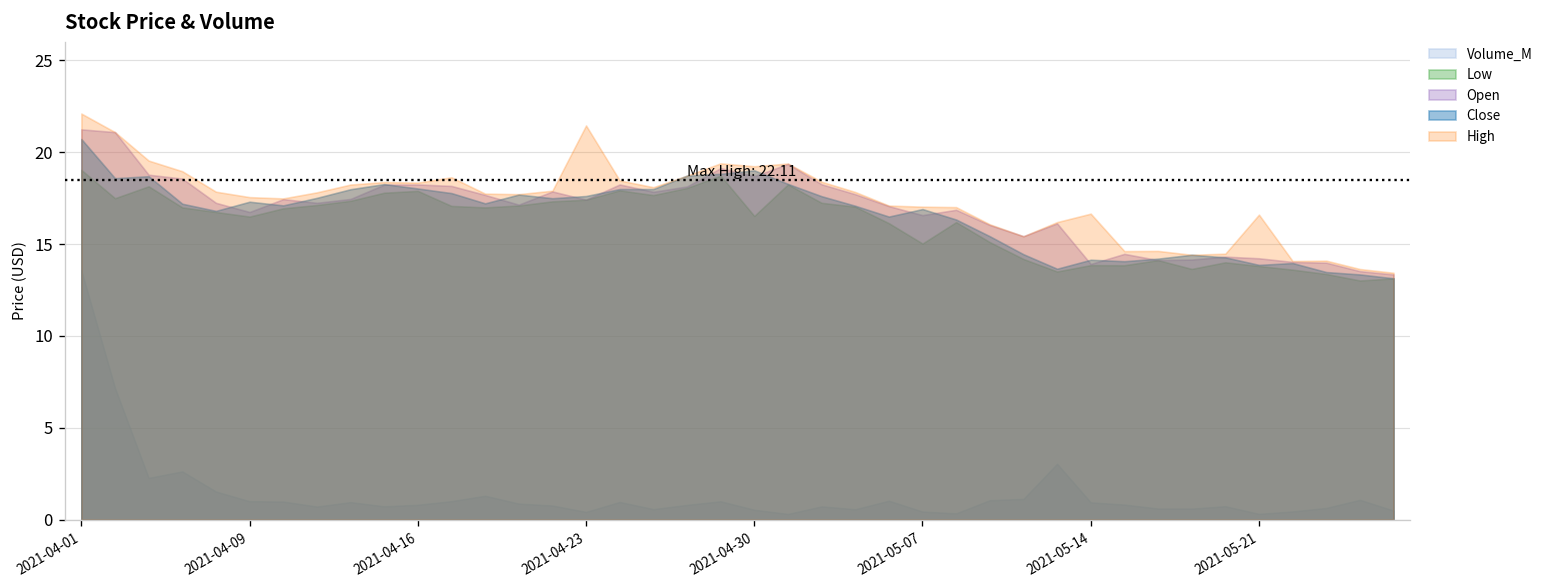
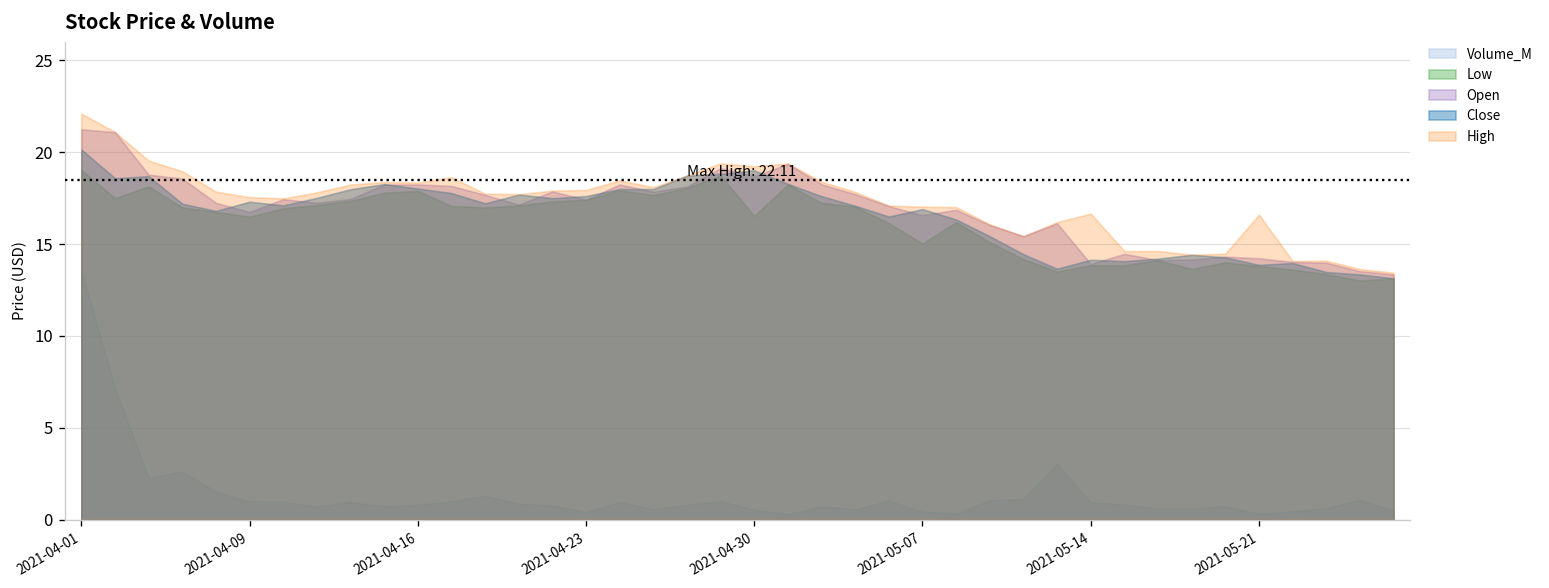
  {
    "Low": {
      "2021-04-01": 19.0,
      "2021-04-09": 16.5,
      "2021-04-30": 16.5,
      "2021-05-07": 15.0
    },
    "Close": {
-     "2021-04-01": 20.7,
+     "2021-04-01": 20.1,
      "2021-04-09": 17.3,
      "2021-04-23": 17.6,
      "2021-05-14": 14.1
    },
    "High": {
      "2021-04-01": 22.1,
      "2021-04-09": 17.6,
-     "2021-04-23": 21.5,
+     "2021-04-23": 18.0,
      "2021-05-14": 16.7,
      "2021-05-21": 16.6
    }
  }
